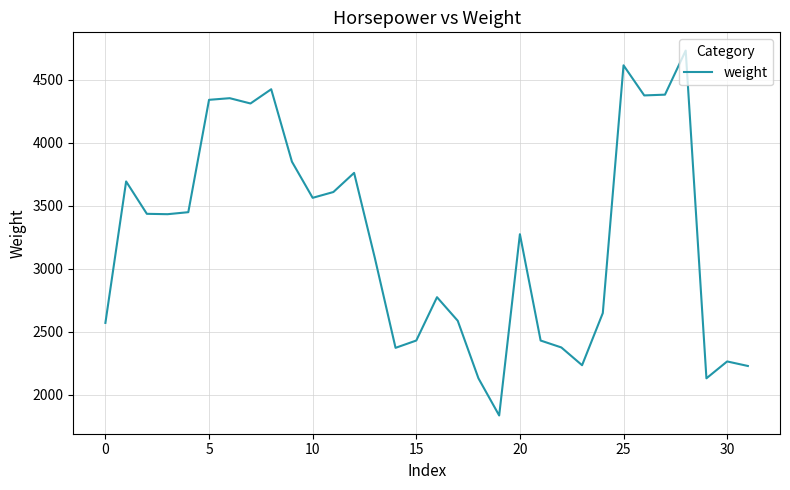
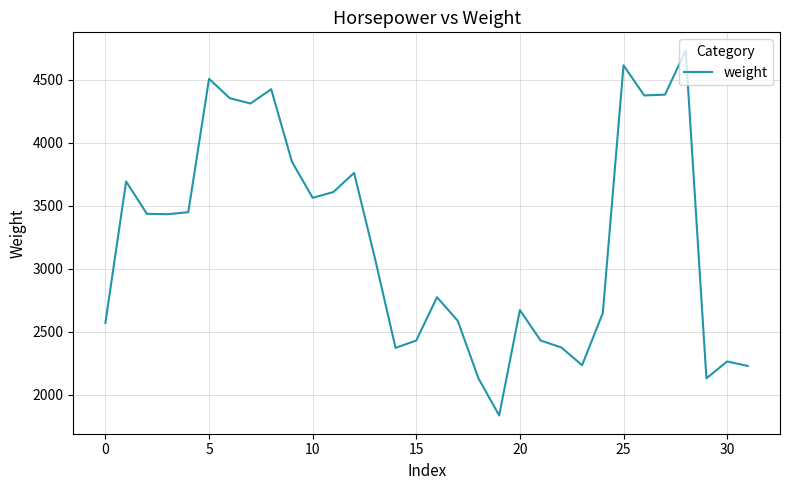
  {
    "0": 2570,
-   "5": 4340,
+   "5": 4510,
    "10": 3560,
    "15": 2430,
-   "20": 3270,
+   "20": 2670,
    "25": 4620,
    "30": 2260
  }
